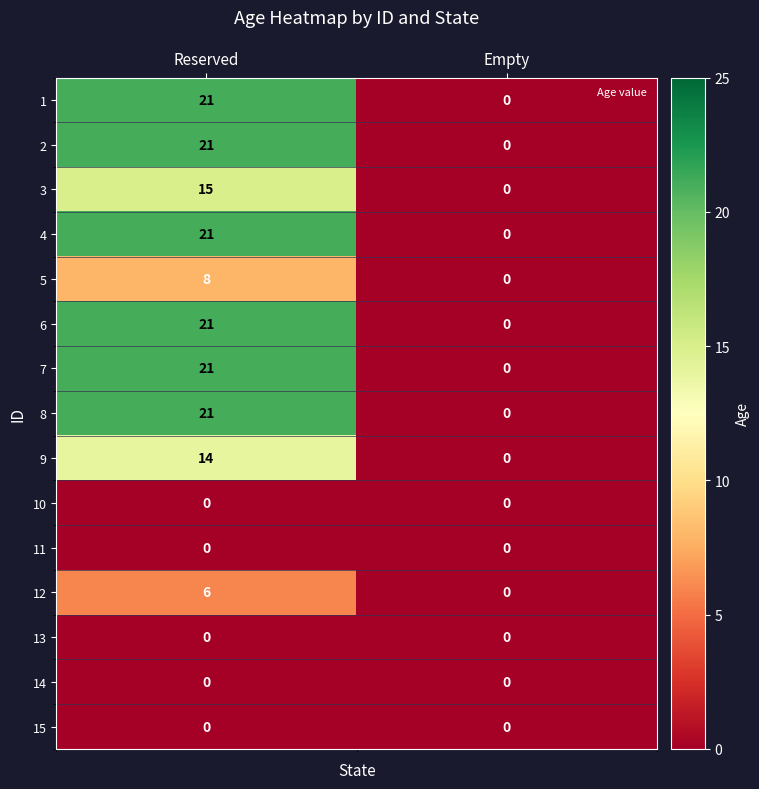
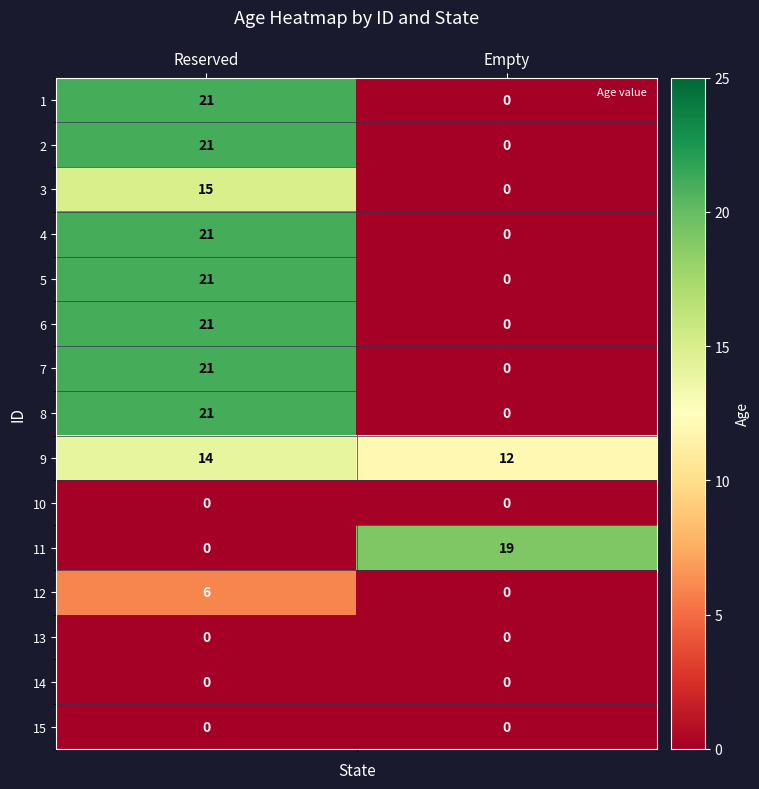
  {
    "1": {
      "Reserved": 21,
      "Empty": 0
    },
    "2": {
      "Reserved": 21,
      "Empty": 0
    },
    "3": {
      "Reserved": 15,
      "Empty": 0
    },
    "4": {
      "Reserved": 21,
      "Empty": 0
    },
    "5": {
-     "Reserved": 8,
+     "Reserved": 21,
      "Empty": 0
    },
    "6": {
      "Reserved": 21,
      "Empty": 0
    },
    "7": {
      "Reserved": 21,
      "Empty": 0
    },
    "8": {
      "Reserved": 21,
      "Empty": 0
    },
    "9": {
      "Reserved": 14,
-     "Empty": 0
+     "Empty": 12
    },
    "10": {
      "Reserved": 0,
      "Empty": 0
    },
    "11": {
      "Reserved": 0,
-     "Empty": 0
+     "Empty": 19
    },
    "12": {
      "Reserved": 6,
      "Empty": 0
    },
    "13": {
      "Reserved": 0,
      "Empty": 0
    },
    "14": {
      "Reserved": 0,
      "Empty": 0
    },
    "15": {
      "Reserved": 0,
      "Empty": 0
    }
  }
